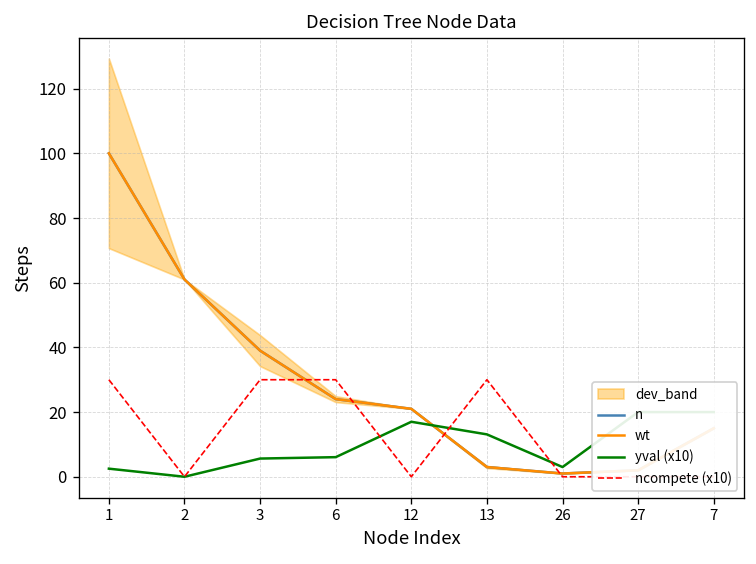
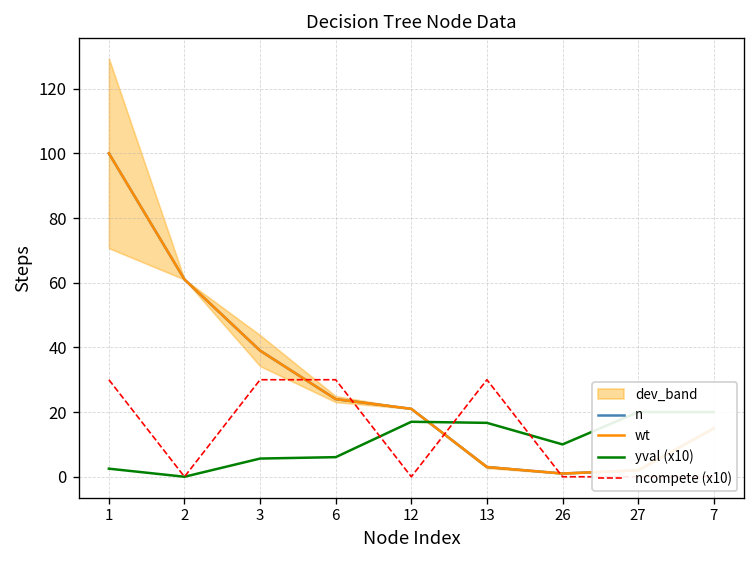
  {
    "yval (x10)": {
      "1": 3,
      "3": 6,
      "6": 6,
      "12": 17,
-     "13": 13,
-     "26": 3
+     "13": 17,
+     "26": 10
    },
    "ncompete (x10)": {
      "1": 30,
      "3": 30,
      "6": 30,
      "12": 0,
      "13": 30,
      "26": 0
    }
  }
